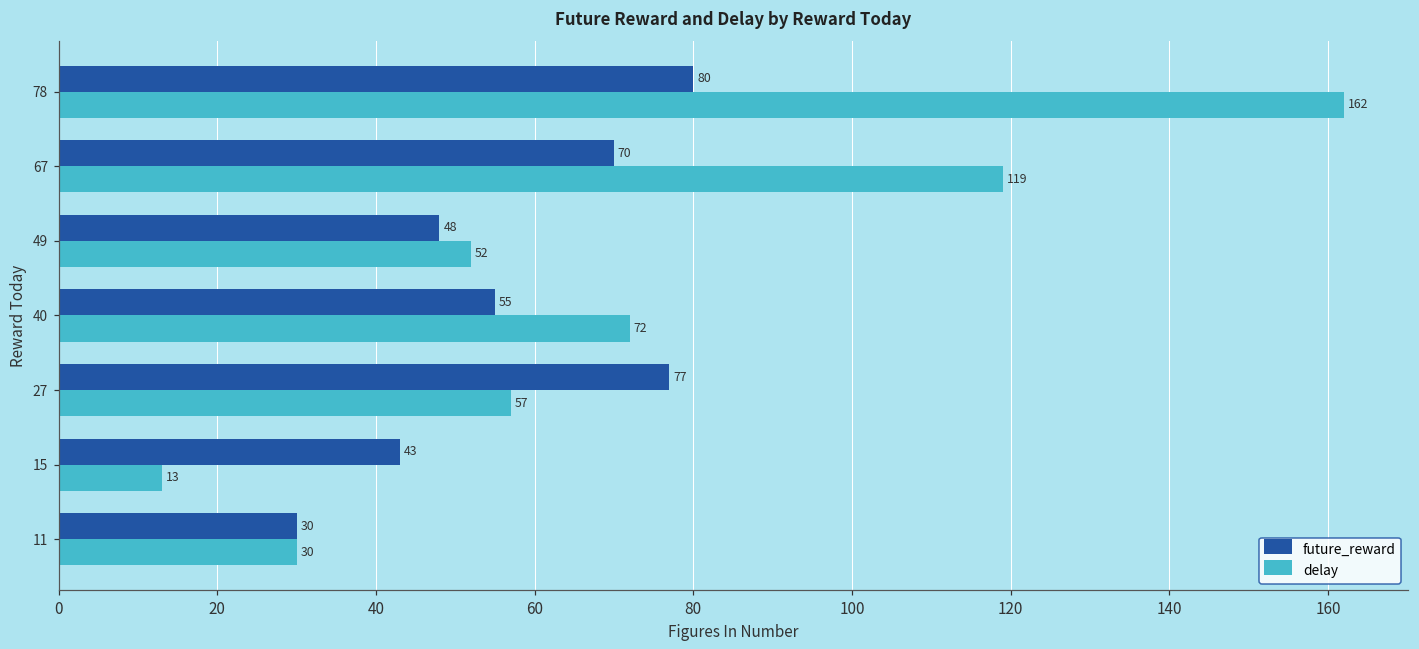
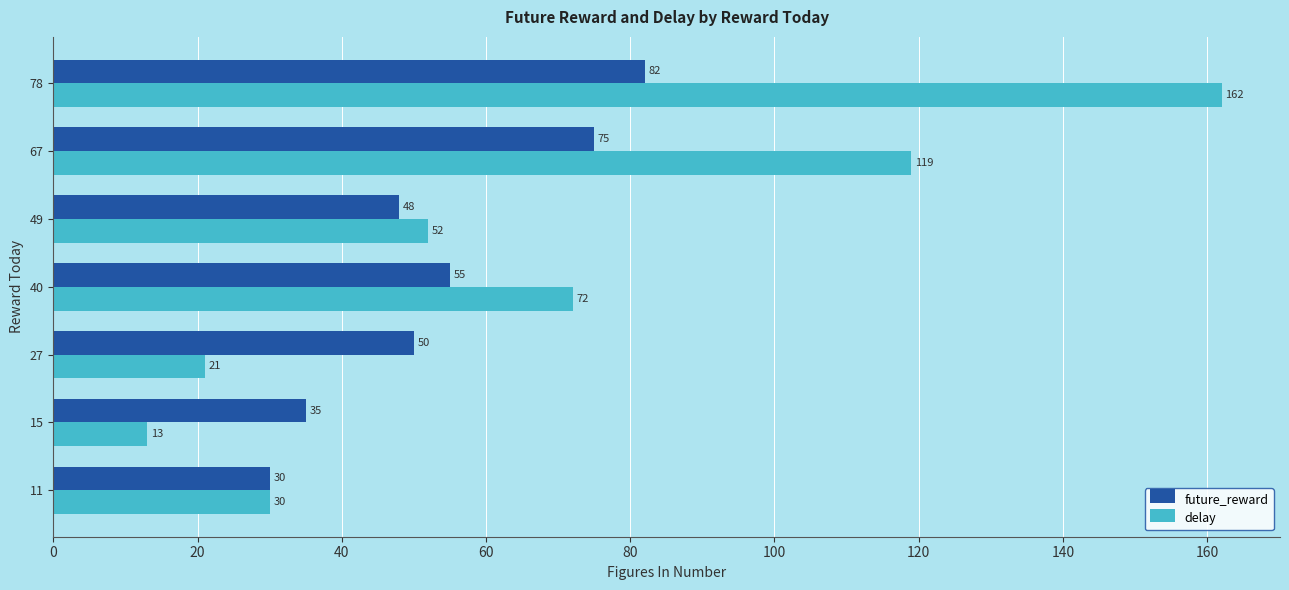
  {
    "future_reward": {
-     "78": 80,
-     "67": 70,
+     "78": 82,
+     "67": 75,
      "49": 48,
      "40": 55,
-     "27": 77,
-     "15": 43,
+     "27": 50,
+     "15": 35,
      "11": 30
    },
    "delay": {
      "78": 162,
      "67": 119,
      "49": 52,
      "40": 72,
-     "27": 57,
+     "27": 21,
      "15": 13,
      "11": 30
    }
  }
